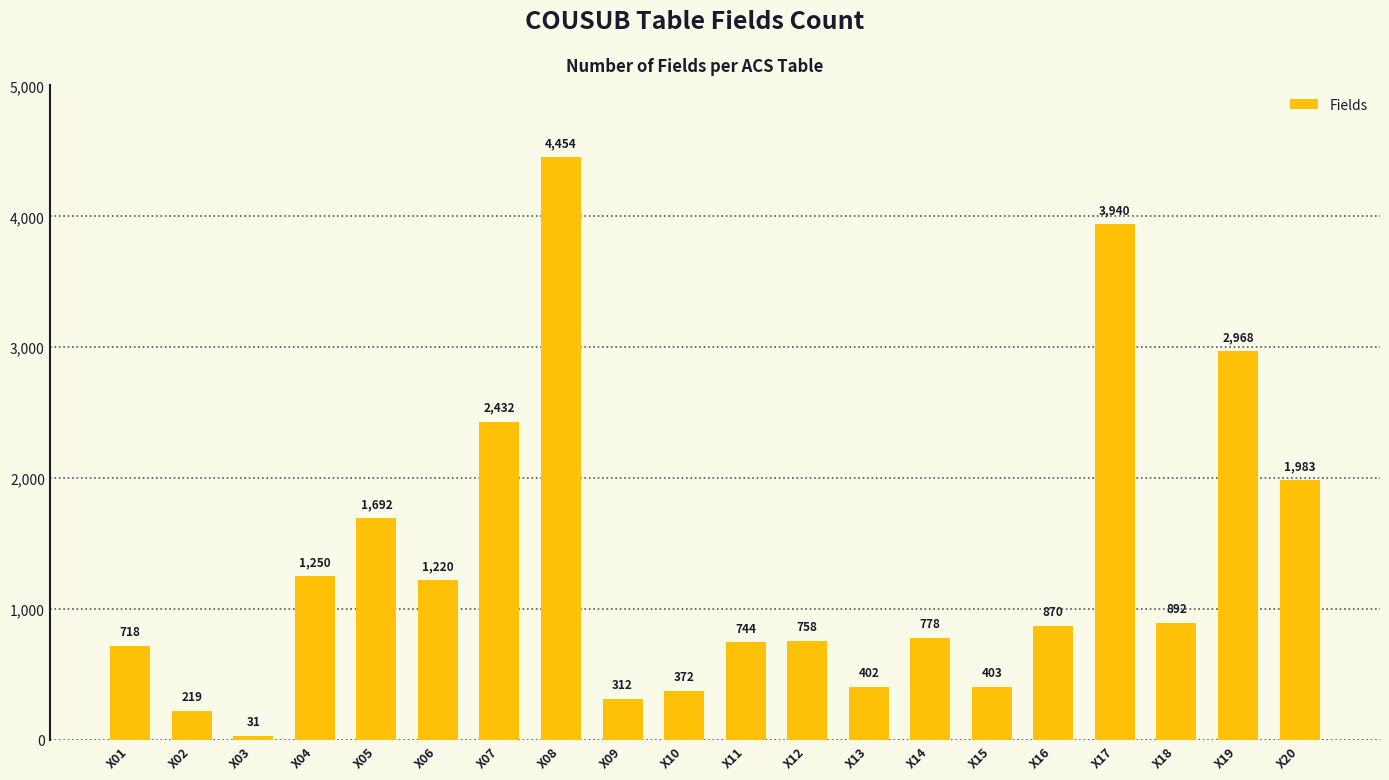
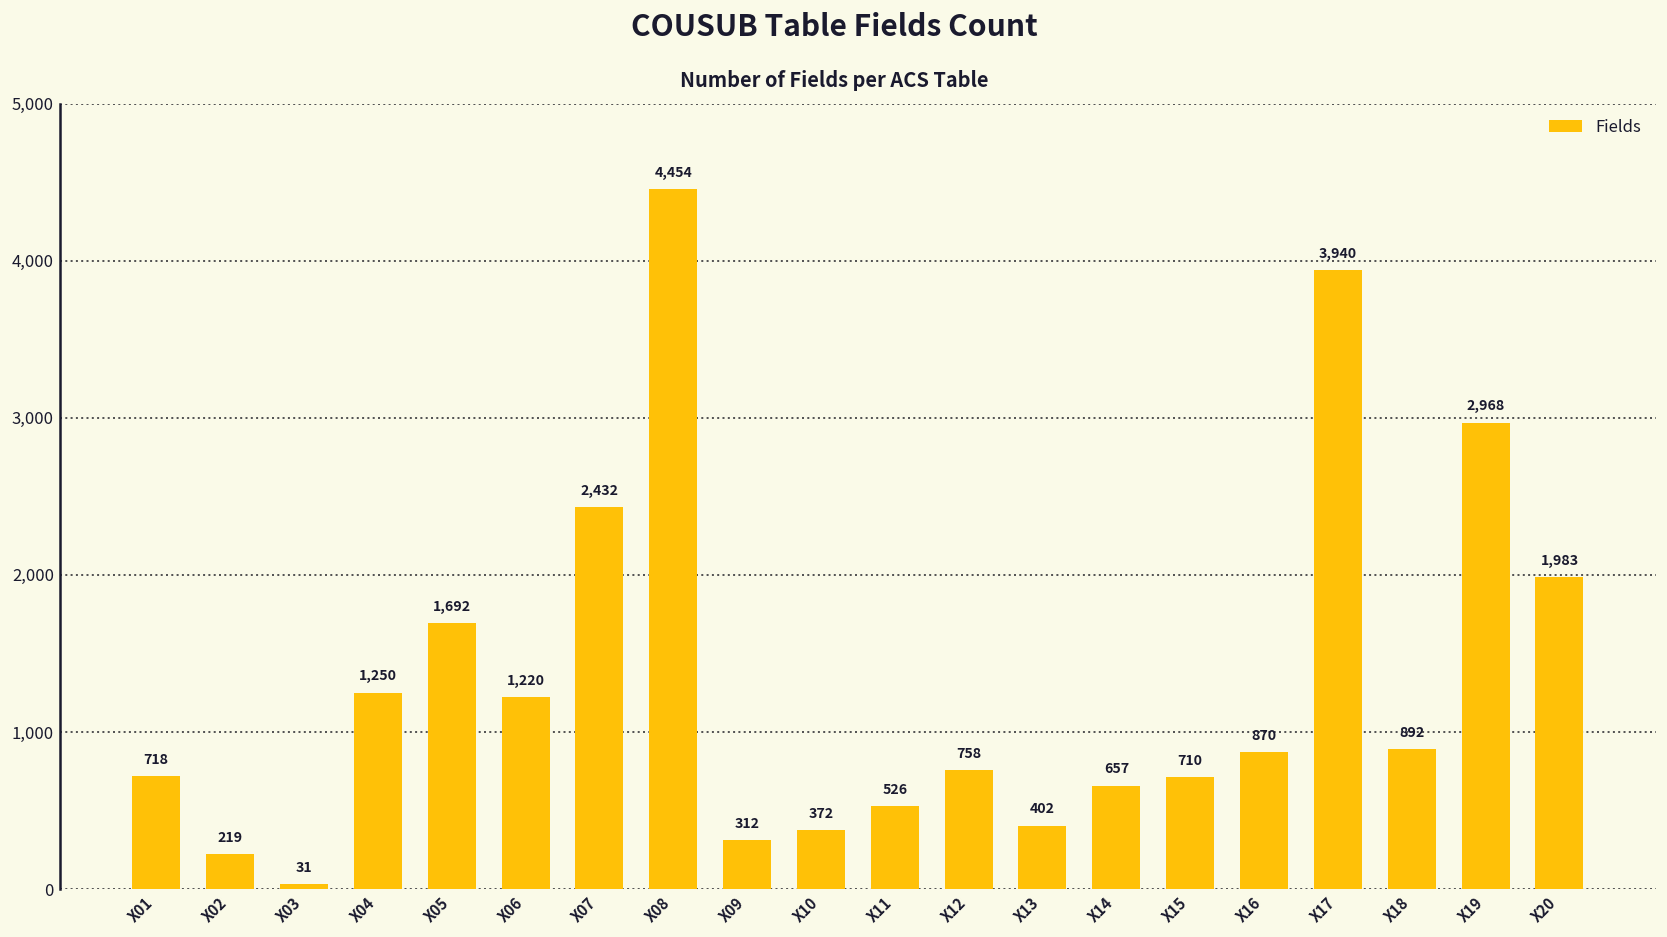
  {
    "X01": "718",
    "X02": "219",
    "X03": "31",
    "X04": "1,250",
    "X05": "1,692",
    "X06": "1,220",
    "X07": "2,432",
    "X08": "4,454",
    "X09": "312",
    "X10": "372",
-   "X11": "744",
+   "X11": "526",
    "X12": "758",
    "X13": "402",
-   "X14": "778",
-   "X15": "403",
+   "X14": "657",
+   "X15": "710",
    "X16": "870",
    "X17": "3,940",
    "X18": "892",
    "X19": "2,968",
    "X20": "1,983"
  }
